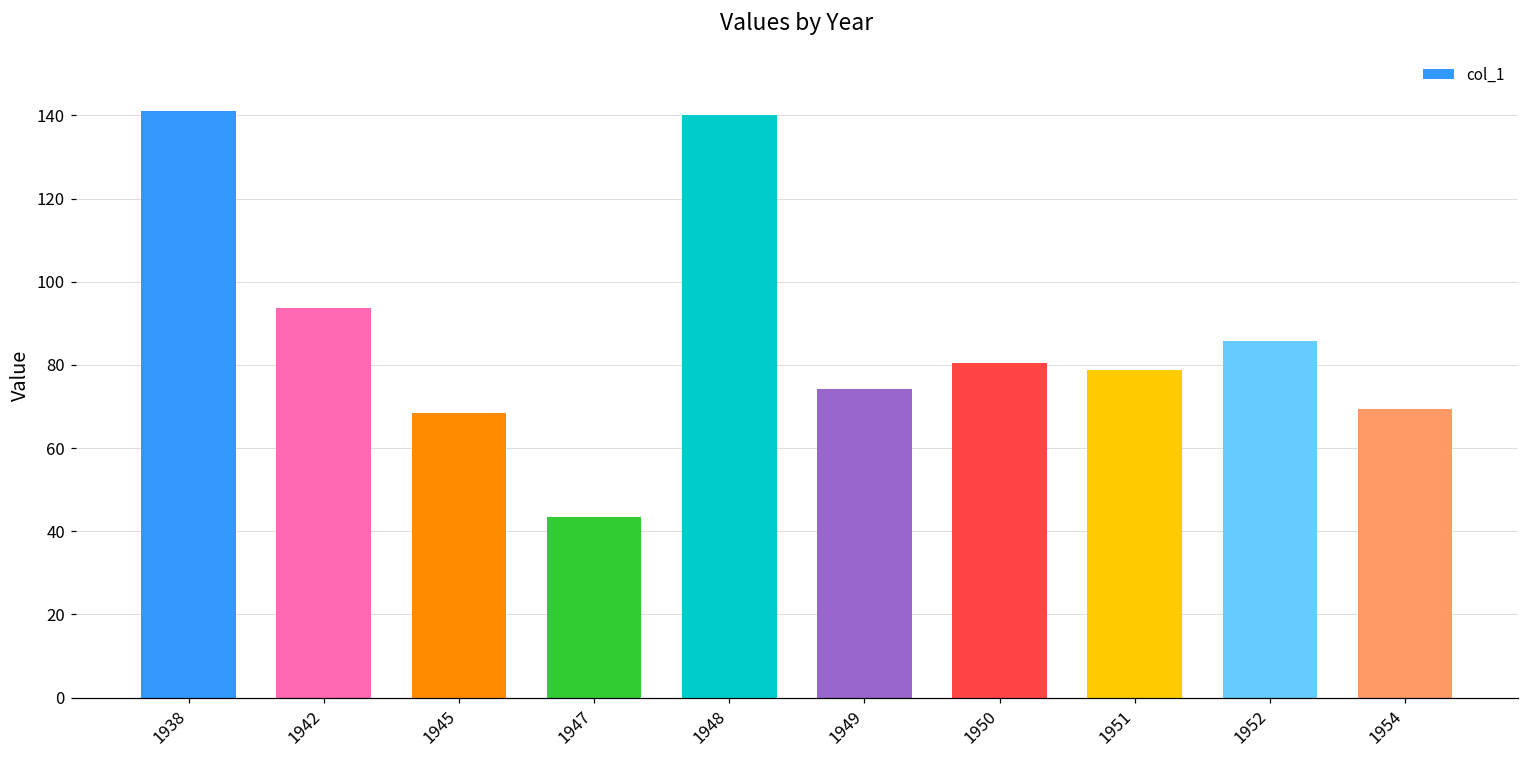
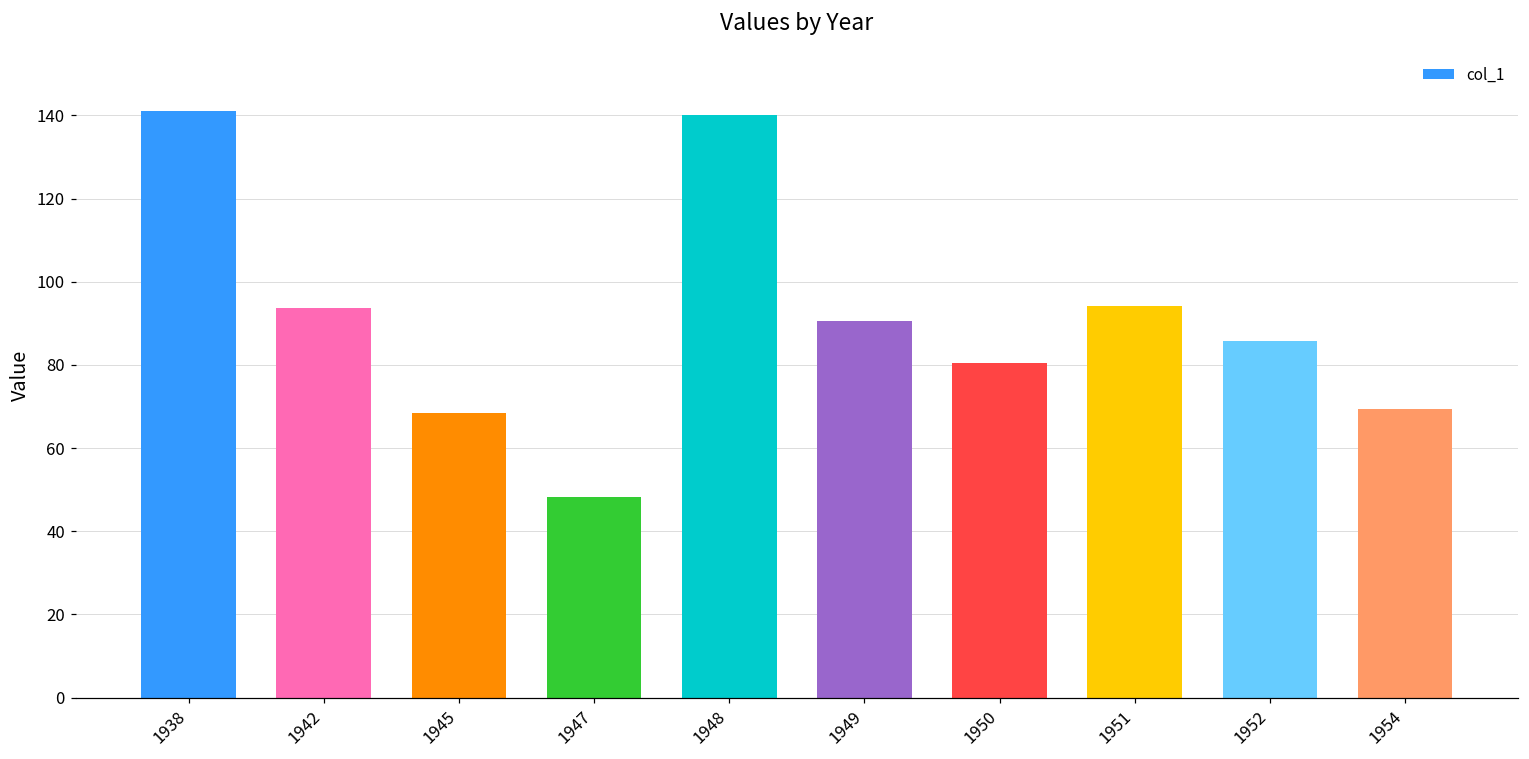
  {
    "1938": 141,
    "1942": 94,
    "1945": 69,
-   "1947": 43,
+   "1947": 48,
    "1948": 140,
-   "1949": 74,
+   "1949": 91,
    "1950": 81,
-   "1951": 79,
+   "1951": 94,
    "1952": 86,
    "1954": 69
  }
